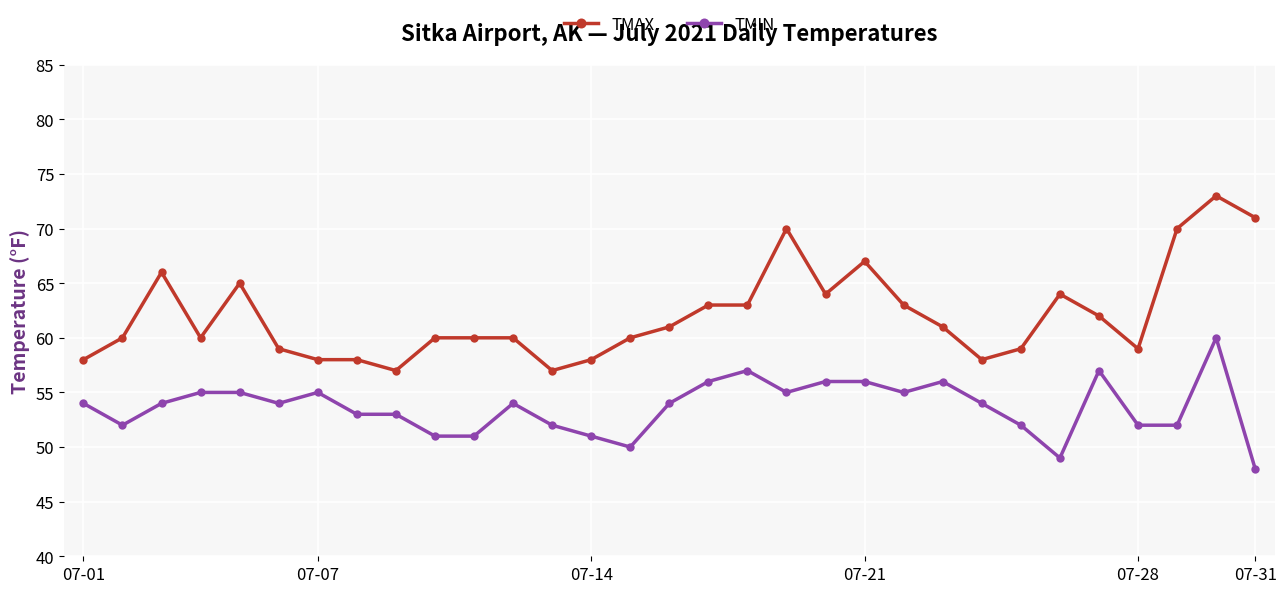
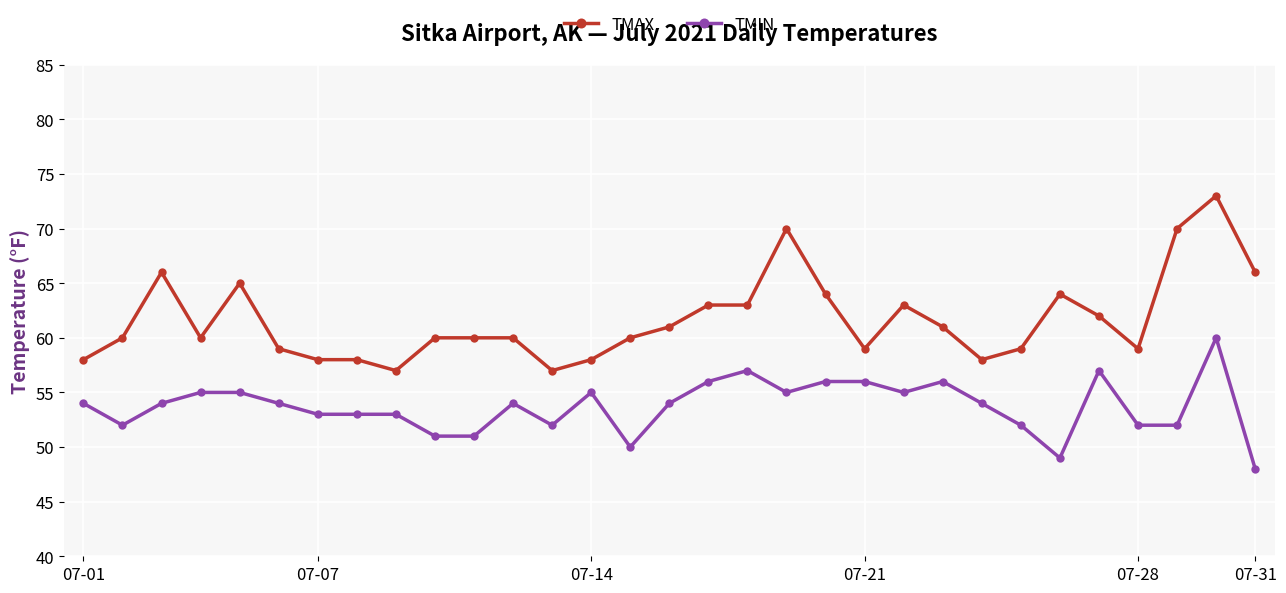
  {
    "TMAX": {
      "07-01": 58,
      "07-07": 58,
      "07-14": 58,
-     "07-21": 67,
+     "07-21": 59,
      "07-28": 59,
-     "07-31": 71
+     "07-31": 66
    },
    "TMIN": {
      "07-01": 54,
-     "07-07": 55,
-     "07-14": 51,
+     "07-07": 53,
+     "07-14": 55,
      "07-21": 56,
      "07-28": 52,
      "07-31": 48
    }
  }
